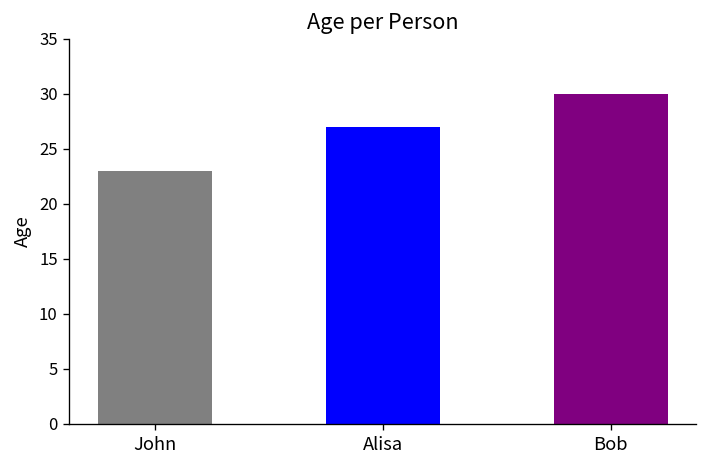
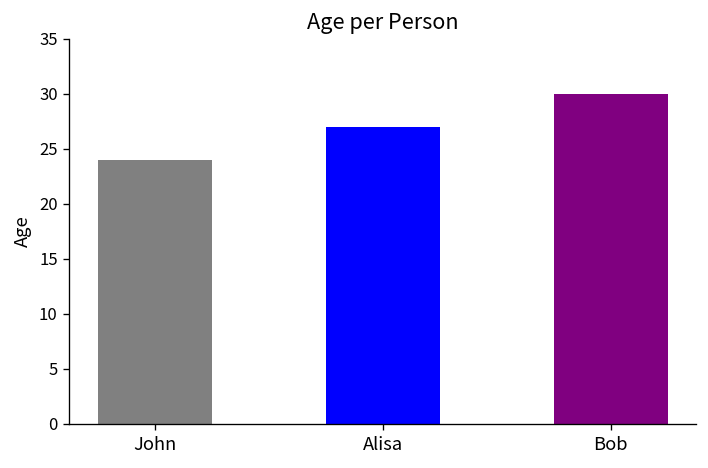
  {
-   "John": 23,
+   "John": 24,
    "Alisa": 27,
    "Bob": 30
  }
